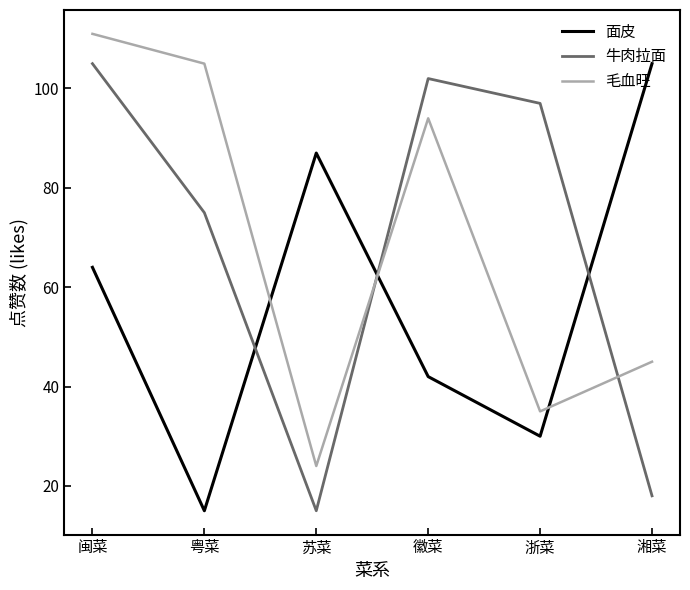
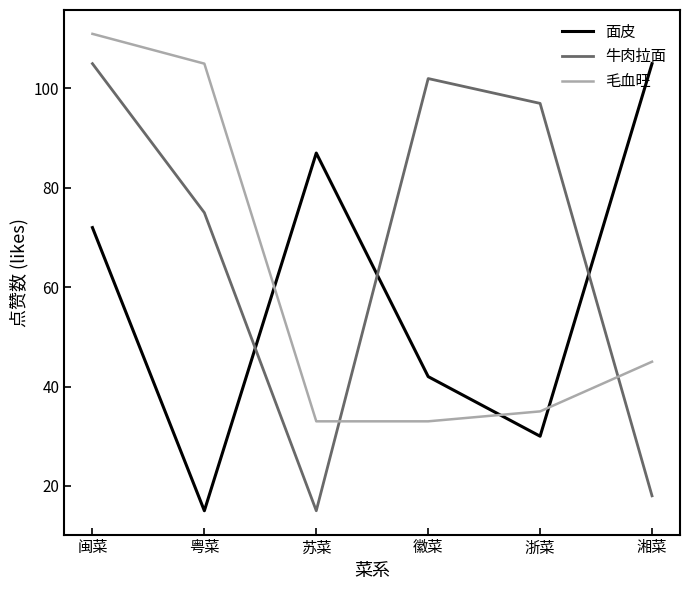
  {
    "面皮": {
-     "闽菜": 64,
+     "闽菜": 72,
      "粤菜": 15,
      "苏菜": 87,
      "徽菜": 42,
      "浙菜": 30,
      "湘菜": 105
    },
    "牛肉拉面": {
      "闽菜": 105,
      "粤菜": 75,
      "苏菜": 15,
      "徽菜": 102,
      "浙菜": 97,
      "湘菜": 18
    },
    "毛血旺": {
      "闽菜": 111,
      "粤菜": 105,
-     "苏菜": 24,
-     "徽菜": 94,
+     "苏菜": 33,
+     "徽菜": 33,
      "浙菜": 35,
      "湘菜": 45
    }
  }
